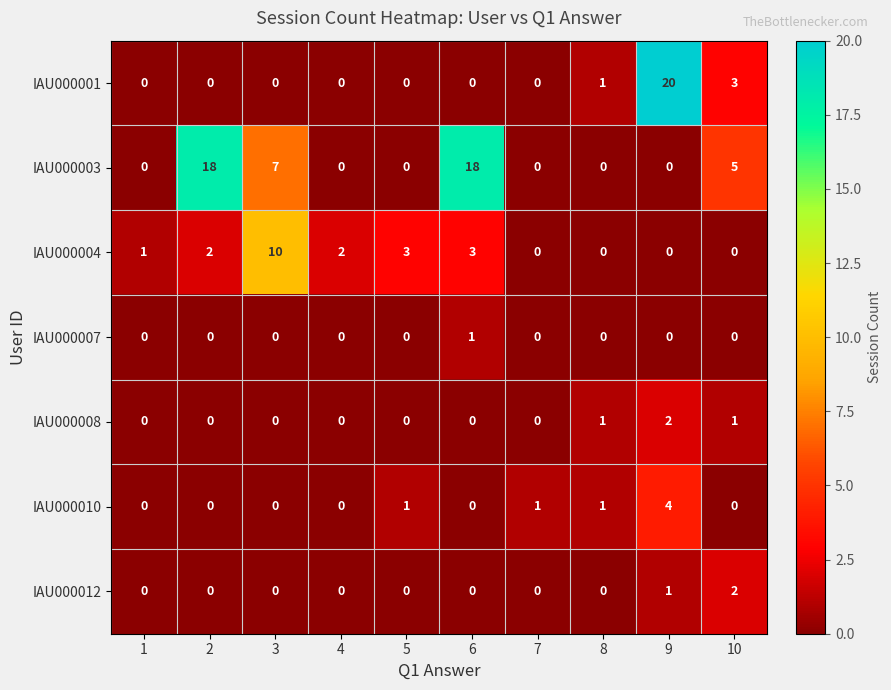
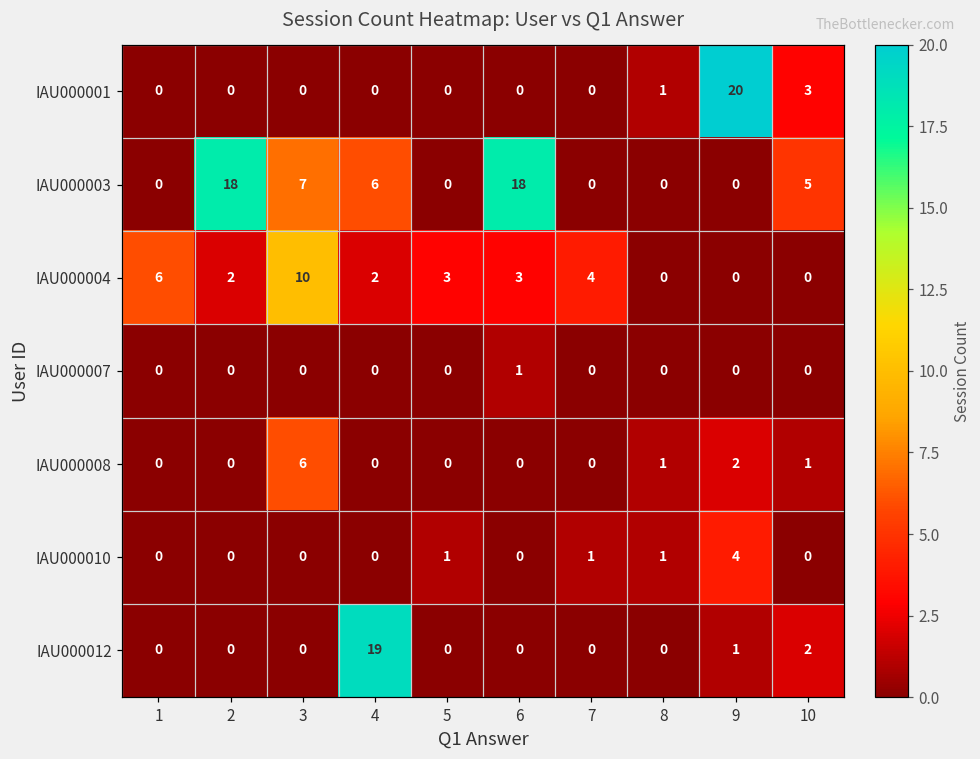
  {
    "IAU000001": {
      "1": 0,
      "2": 0,
      "3": 0,
      "4": 0,
      "5": 0,
      "6": 0,
      "7": 0,
      "8": 1,
      "9": 20,
      "10": 3
    },
    "IAU000003": {
      "1": 0,
      "2": 18,
      "3": 7,
-     "4": 0,
+     "4": 6,
      "5": 0,
      "6": 18,
      "7": 0,
      "8": 0,
      "9": 0,
      "10": 5
    },
    "IAU000004": {
-     "1": 1,
+     "1": 6,
      "2": 2,
      "3": 10,
      "4": 2,
      "5": 3,
      "6": 3,
-     "7": 0,
+     "7": 4,
      "8": 0,
      "9": 0,
      "10": 0
    },
    "IAU000007": {
      "1": 0,
      "2": 0,
      "3": 0,
      "4": 0,
      "5": 0,
      "6": 1,
      "7": 0,
      "8": 0,
      "9": 0,
      "10": 0
    },
    "IAU000008": {
      "1": 0,
      "2": 0,
-     "3": 0,
+     "3": 6,
      "4": 0,
      "5": 0,
      "6": 0,
      "7": 0,
      "8": 1,
      "9": 2,
      "10": 1
    },
    "IAU000010": {
      "1": 0,
      "2": 0,
      "3": 0,
      "4": 0,
      "5": 1,
      "6": 0,
      "7": 1,
      "8": 1,
      "9": 4,
      "10": 0
    },
    "IAU000012": {
      "1": 0,
      "2": 0,
      "3": 0,
-     "4": 0,
+     "4": 19,
      "5": 0,
      "6": 0,
      "7": 0,
      "8": 0,
      "9": 1,
      "10": 2
    }
  }
